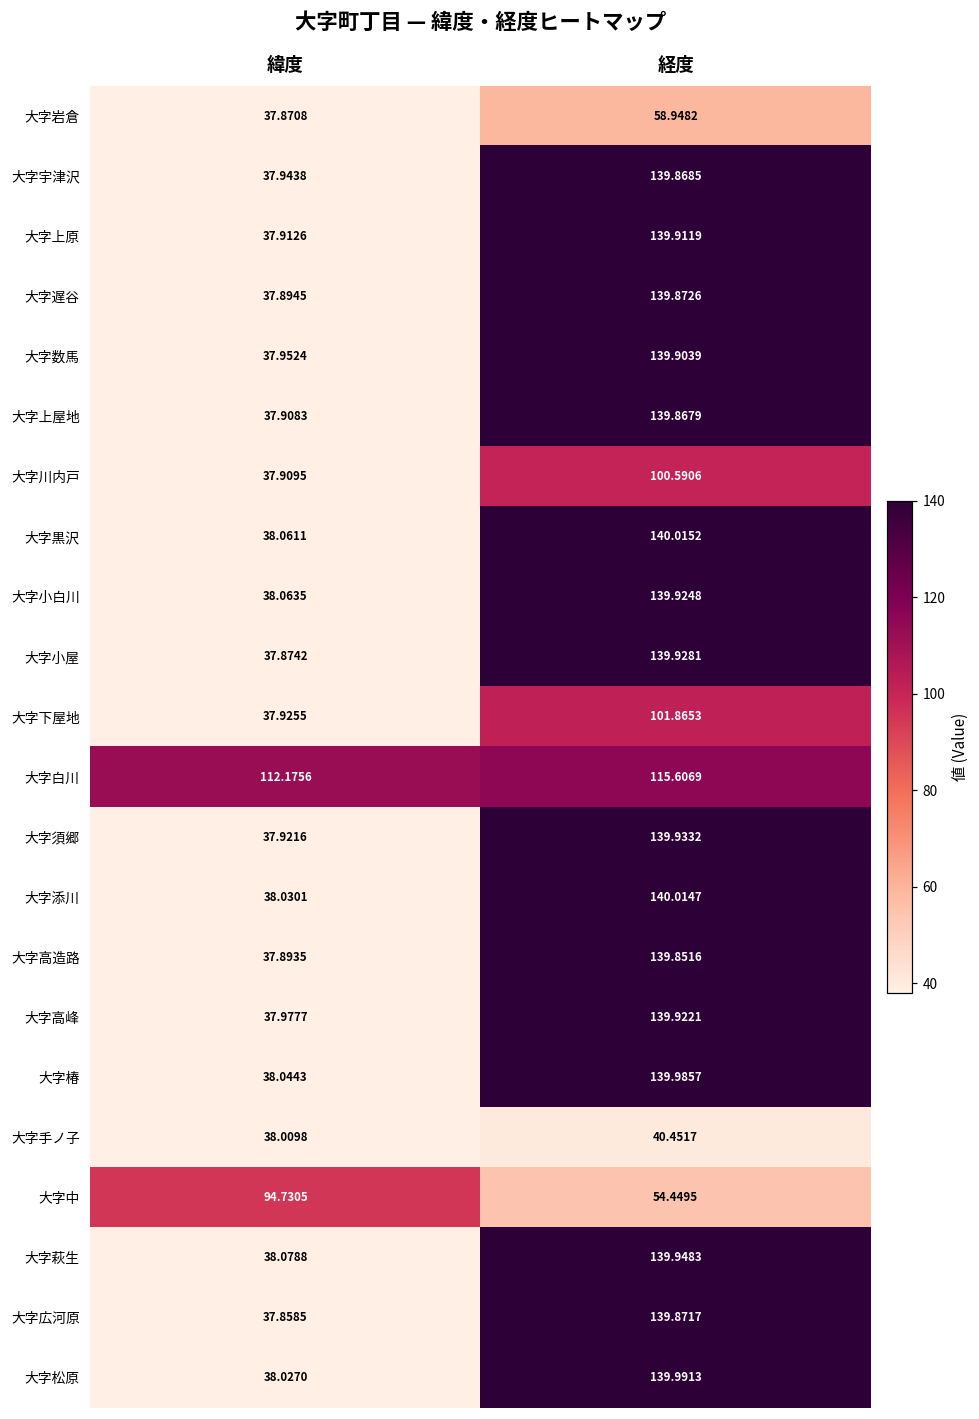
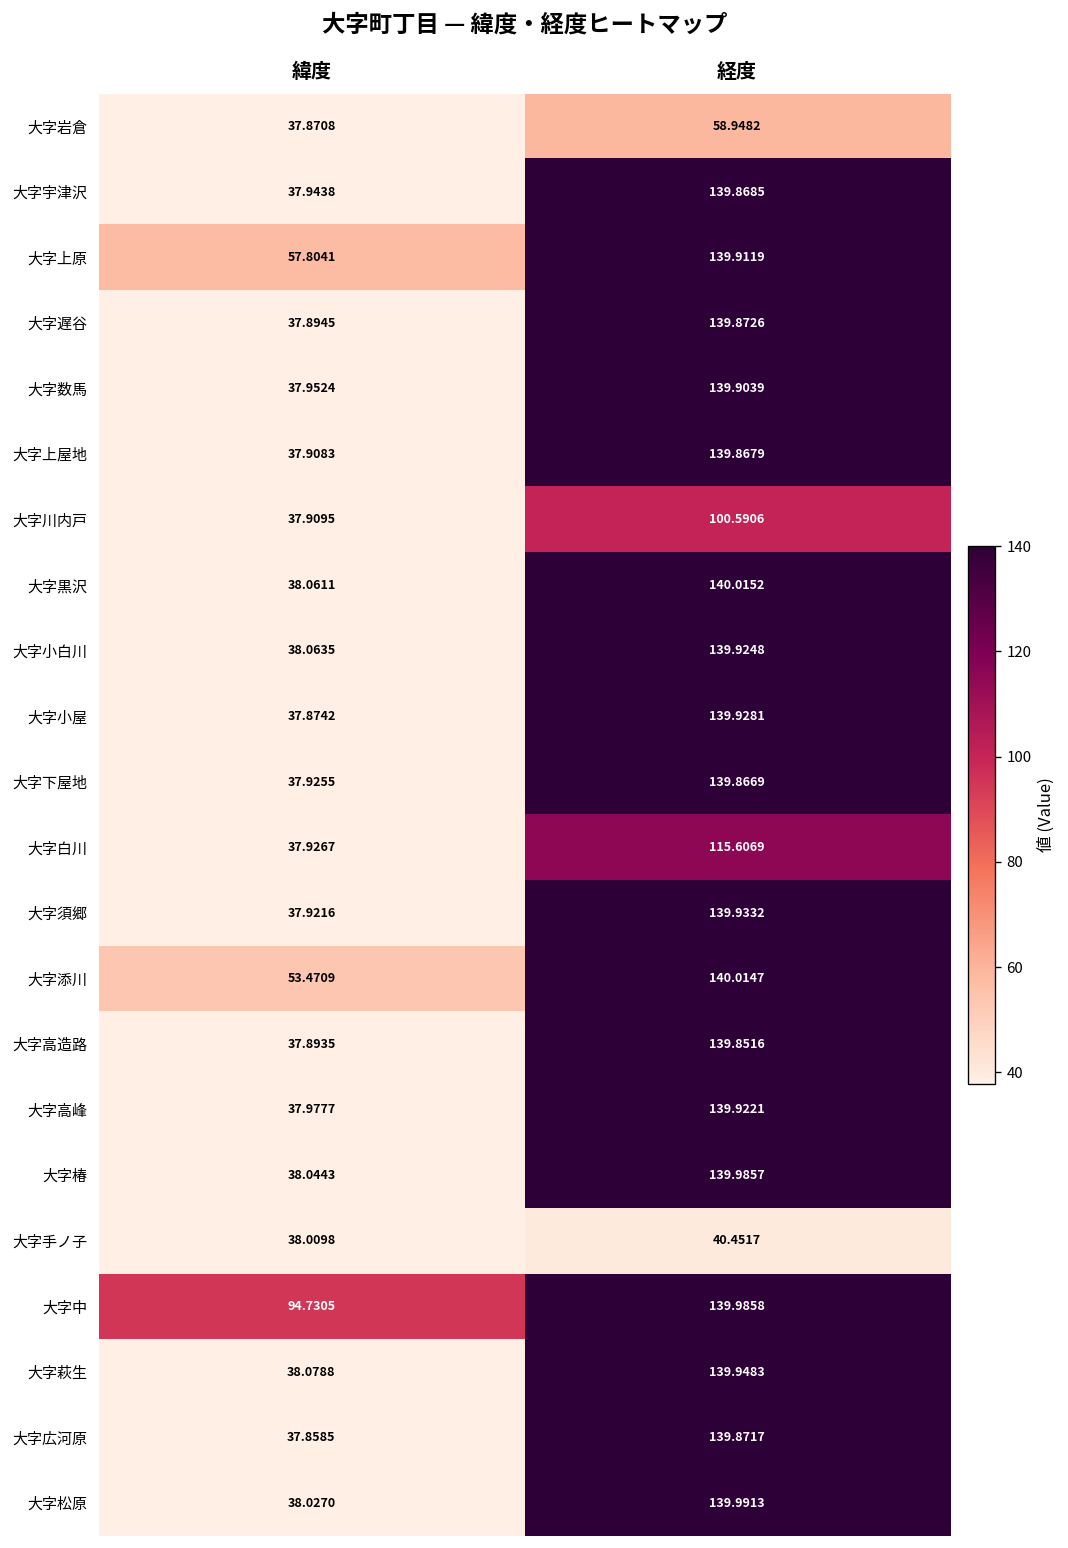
  {
    "大字岩倉": {
      "緯度": 37.8708,
      "経度": 58.9482
    },
    "大字宇津沢": {
      "緯度": 37.9438,
      "経度": 139.8685
    },
    "大字上原": {
-     "緯度": 37.9126,
+     "緯度": 57.8041,
      "経度": 139.9119
    },
    "大字遅谷": {
      "緯度": 37.8945,
      "経度": 139.8726
    },
    "大字数馬": {
      "緯度": 37.9524,
      "経度": 139.9039
    },
    "大字上屋地": {
      "緯度": 37.9083,
      "経度": 139.8679
    },
    "大字川内戸": {
      "緯度": 37.9095,
      "経度": 100.5906
    },
    "大字黒沢": {
      "緯度": 38.0611,
      "経度": 140.0152
    },
    "大字小白川": {
      "緯度": 38.0635,
      "経度": 139.9248
    },
    "大字小屋": {
      "緯度": 37.8742,
      "経度": 139.9281
    },
    "大字下屋地": {
      "緯度": 37.9255,
-     "経度": 101.8653
+     "経度": 139.8669
    },
    "大字白川": {
-     "緯度": 112.1756,
+     "緯度": 37.9267,
      "経度": 115.6069
    },
    "大字須郷": {
      "緯度": 37.9216,
      "経度": 139.9332
    },
    "大字添川": {
-     "緯度": 38.0301,
+     "緯度": 53.4709,
      "経度": 140.0147
    },
    "大字高造路": {
      "緯度": 37.8935,
      "経度": 139.8516
    },
    "大字高峰": {
      "緯度": 37.9777,
      "経度": 139.9221
    },
    "大字椿": {
      "緯度": 38.0443,
      "経度": 139.9857
    },
    "大字手ノ子": {
      "緯度": 38.0098,
      "経度": 40.4517
    },
    "大字中": {
      "緯度": 94.7305,
-     "経度": 54.4495
+     "経度": 139.9858
    },
    "大字萩生": {
      "緯度": 38.0788,
      "経度": 139.9483
    },
    "大字広河原": {
      "緯度": 37.8585,
      "経度": 139.8717
    },
    "大字松原": {
      "緯度": 38.0270,
      "経度": 139.9913
    }
  }
